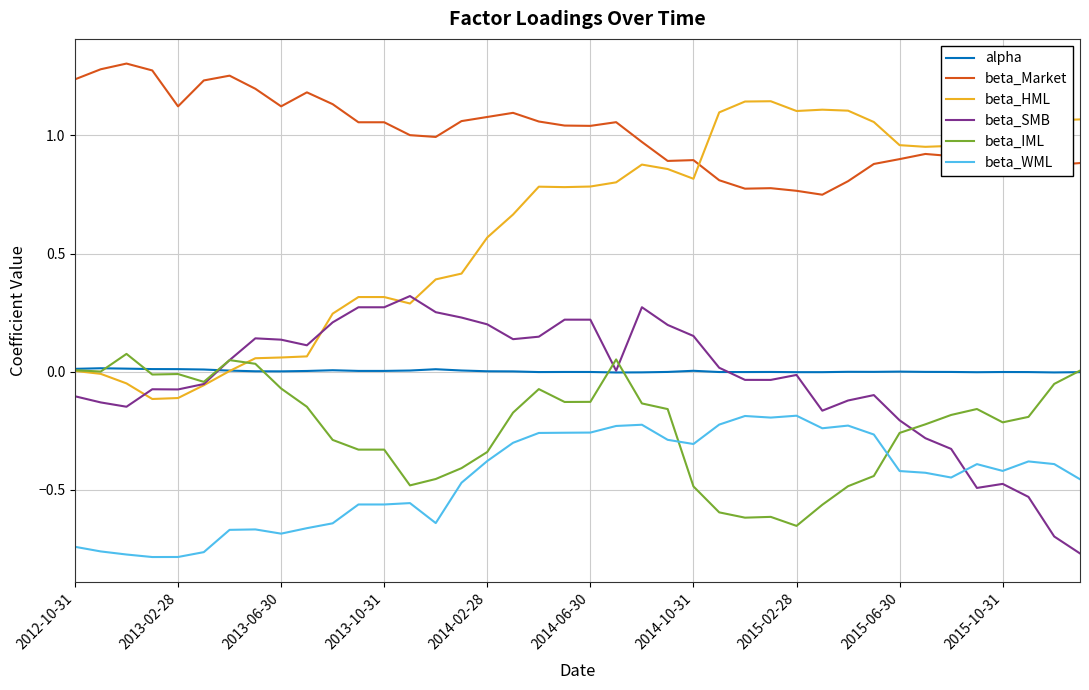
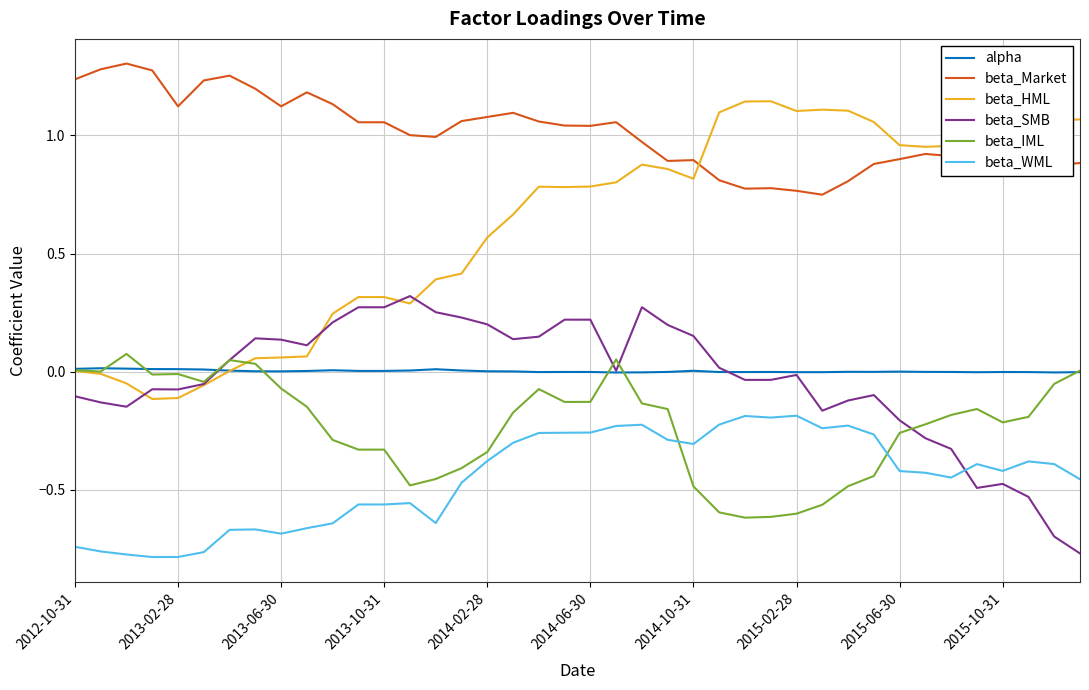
  {
    "alpha": {
      "2013-02-28": 0.01,
      "2013-06-30": 0.00,
      "2013-10-31": 0.00,
      "2014-02-28": 0.00,
      "2014-06-30": 0.00,
      "2014-10-31": 0.00,
      "2015-02-28": 0.00,
      "2015-06-30": 0.00,
      "2015-10-31": 0.00
    },
    "beta_Market": {
      "2012-10-31": 1.24,
      "2013-02-28": 1.12,
      "2013-06-30": 1.12,
      "2013-10-31": 1.06,
      "2014-02-28": 1.08,
      "2014-06-30": 1.04,
      "2014-10-31": 0.89,
      "2015-02-28": 0.77,
      "2015-06-30": 0.90
    },
    "beta_HML": {
      "2013-02-28": -0.11,
      "2013-06-30": 0.06,
      "2013-10-31": 0.32,
      "2014-02-28": 0.57,
      "2014-06-30": 0.78,
      "2014-10-31": 0.82,
      "2015-02-28": 1.10,
      "2015-06-30": 0.96
    },
    "beta_SMB": {
      "2012-10-31": -0.10,
      "2013-02-28": -0.07,
      "2013-06-30": 0.14,
      "2013-10-31": 0.27,
      "2014-02-28": 0.20,
      "2014-06-30": 0.22,
      "2014-10-31": 0.15,
      "2015-02-28": -0.01,
      "2015-06-30": -0.21,
      "2015-10-31": -0.47
    },
    "beta_IML": {
      "2013-02-28": -0.01,
      "2013-06-30": -0.07,
      "2013-10-31": -0.33,
      "2014-02-28": -0.34,
      "2014-06-30": -0.13,
      "2014-10-31": -0.49,
-     "2015-02-28": -0.65,
+     "2015-02-28": -0.60,
      "2015-06-30": -0.26,
      "2015-10-31": -0.21
    },
    "beta_WML": {
      "2012-10-31": -0.74,
      "2013-02-28": -0.78,
      "2013-06-30": -0.68,
      "2013-10-31": -0.56,
      "2014-02-28": -0.38,
      "2014-06-30": -0.26,
      "2014-10-31": -0.31,
      "2015-02-28": -0.19,
      "2015-06-30": -0.42,
      "2015-10-31": -0.42
    }
  }
